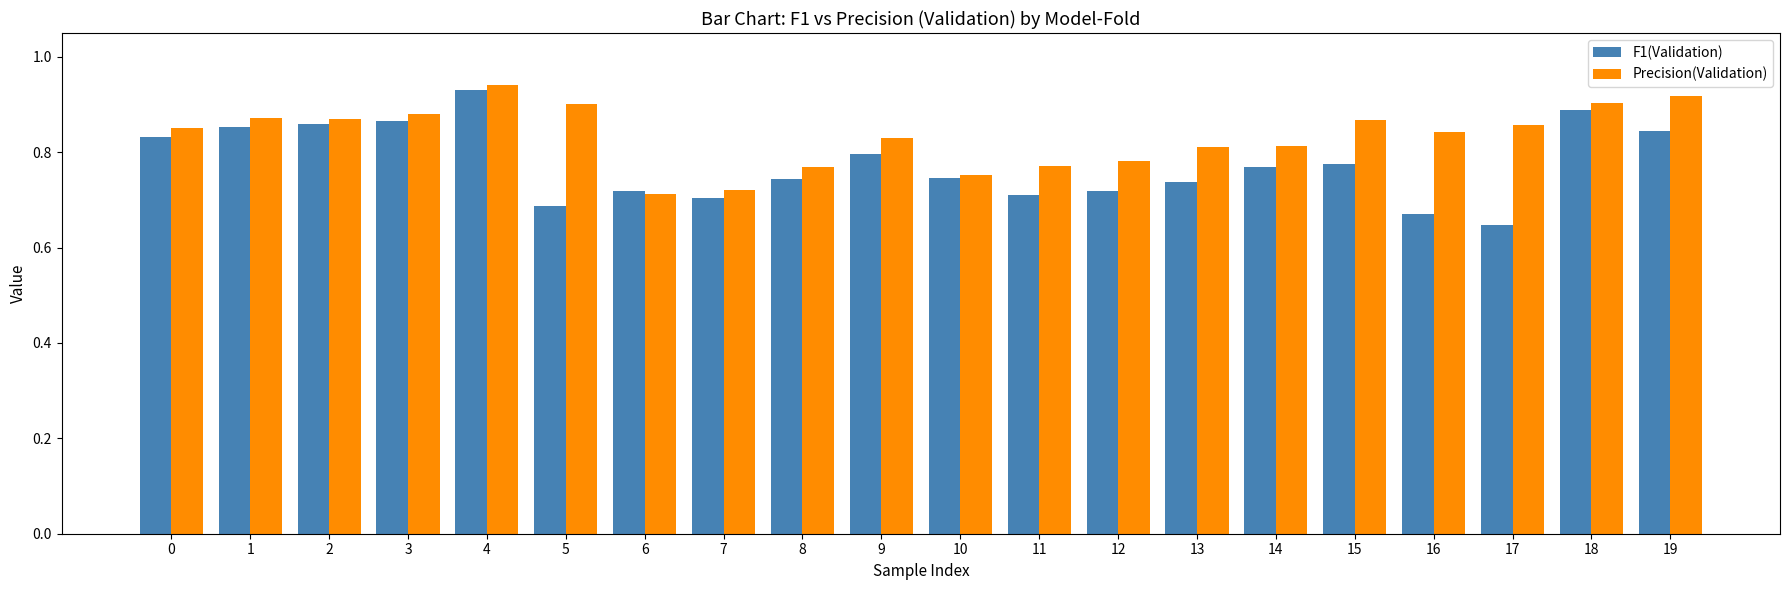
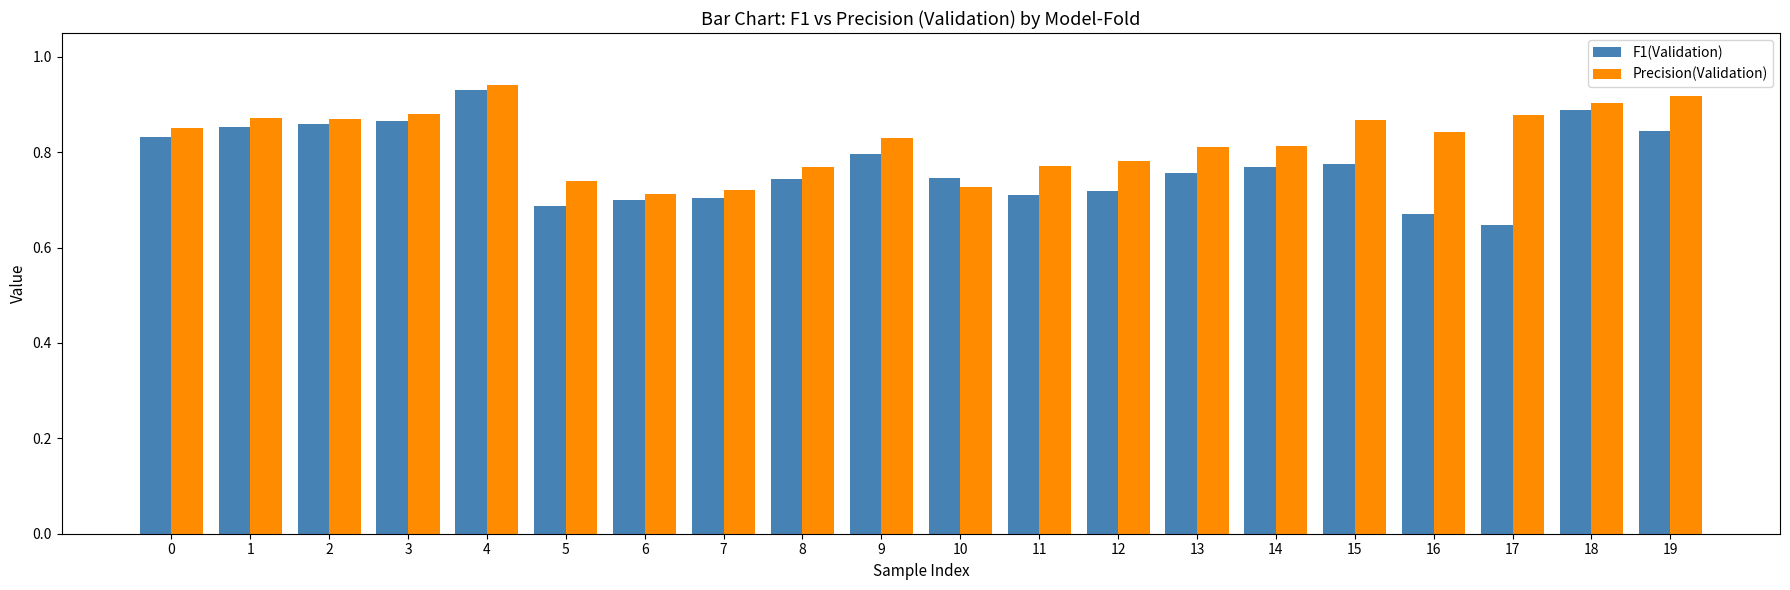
  {
    "F1(Validation)": {
      "0": 0.83,
      "1": 0.85,
      "2": 0.86,
      "3": 0.87,
      "4": 0.93,
      "5": 0.69,
-     "6": 0.72,
+     "6": 0.70,
      "7": 0.70,
      "8": 0.74,
      "9": 0.80,
      "10": 0.74,
      "11": 0.71,
      "12": 0.72,
-     "13": 0.74,
+     "13": 0.76,
      "14": 0.77,
      "15": 0.78,
      "16": 0.67,
      "17": 0.65,
      "18": 0.89,
      "19": 0.84
    },
    "Precision(Validation)": {
      "0": 0.85,
      "1": 0.87,
      "2": 0.87,
      "3": 0.88,
      "4": 0.94,
-     "5": 0.90,
+     "5": 0.74,
      "6": 0.71,
      "7": 0.72,
      "8": 0.77,
      "9": 0.83,
-     "10": 0.75,
+     "10": 0.73,
      "11": 0.77,
      "12": 0.78,
      "13": 0.81,
      "14": 0.81,
      "15": 0.87,
      "16": 0.84,
-     "17": 0.86,
+     "17": 0.88,
      "18": 0.90,
      "19": 0.92
    }
  }
